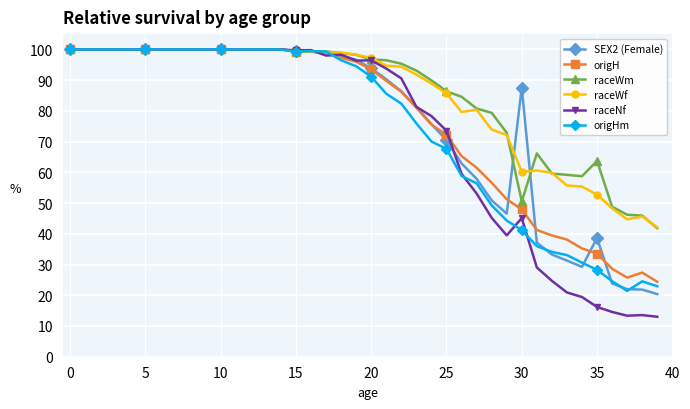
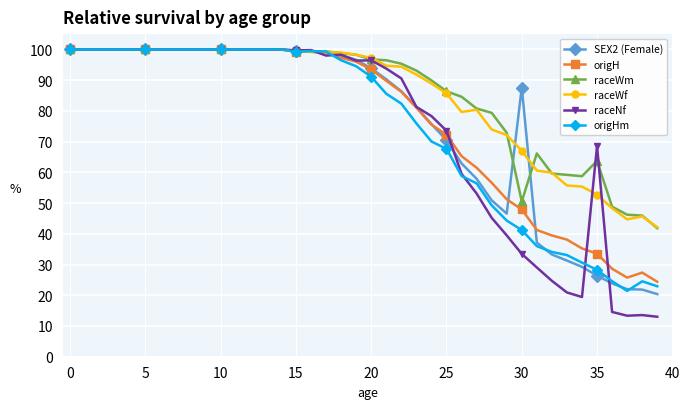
  {
    "SEX2 (Female)": {
      "25": 71,
      "30": 88,
-     "35": 39
+     "35": 26
    },
    "origH": {
      "25": 72,
      "30": 48,
      "35": 34
    },
    "raceWm": {
      "30": 51,
      "35": 64
    },
    "raceWf": {
-     "30": 60,
+     "30": 67,
      "35": 53
    },
    "raceNf": {
      "25": 74,
-     "30": 45,
-     "35": 16
+     "30": 33,
+     "35": 69
    },
    "origHm": {
      "20": 91,
      "25": 68,
      "30": 41,
      "35": 28
    }
  }
